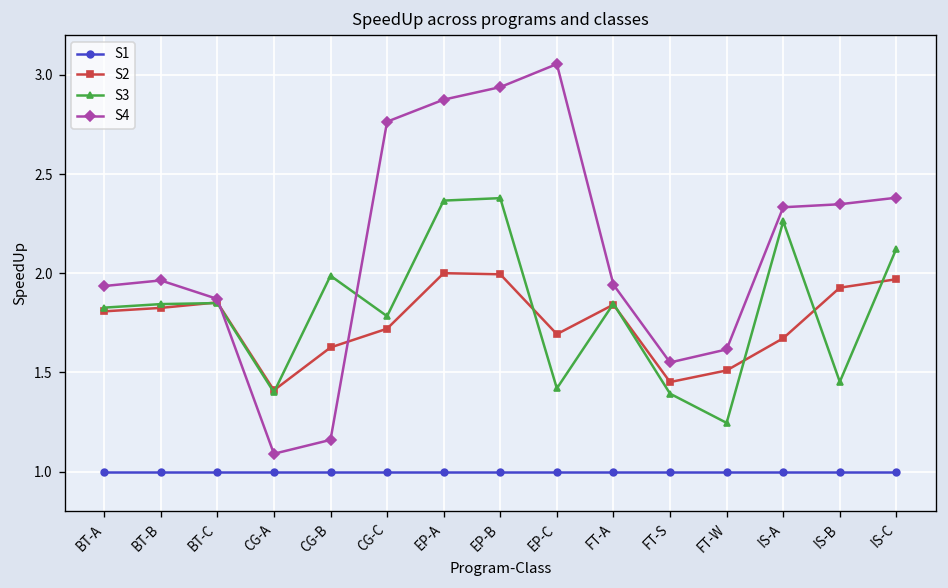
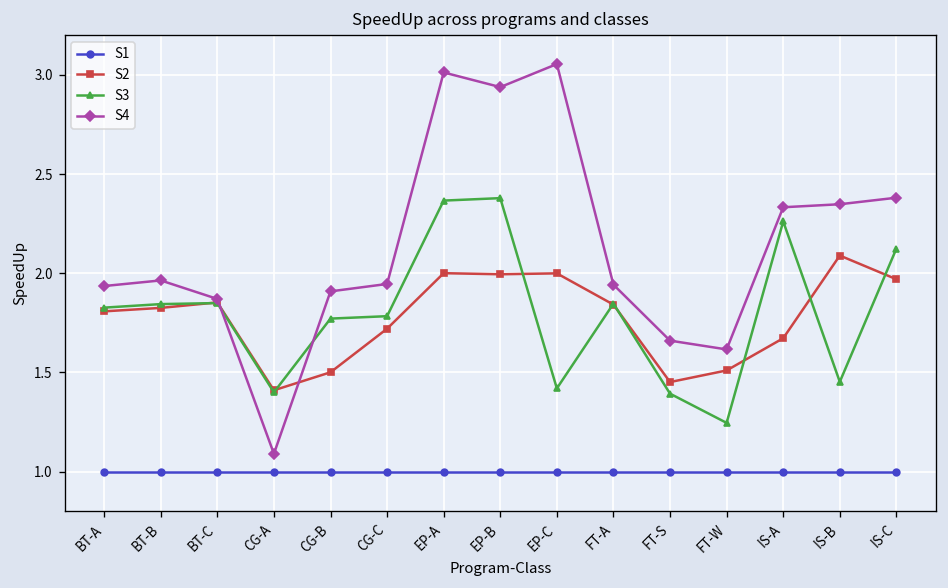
  {
    "S1": {
      "BT-A": 1.00,
      "BT-B": 1.00,
      "BT-C": 1.00,
      "CG-A": 1.00,
      "CG-B": 1.00,
      "CG-C": 1.00,
      "EP-A": 1.00,
      "EP-B": 1.00,
      "EP-C": 1.00,
      "FT-A": 1.00,
      "FT-S": 1.00,
      "FT-W": 1.00,
      "IS-A": 1.00,
      "IS-B": 1.00,
      "IS-C": 1.00
    },
    "S2": {
      "BT-A": 1.81,
      "BT-B": 1.83,
-     "CG-B": 1.63,
+     "CG-B": 1.50,
      "CG-C": 1.72,
      "EP-A": 2.00,
      "EP-B": 1.99,
-     "EP-C": 1.69,
+     "EP-C": 2.00,
      "FT-S": 1.45,
      "FT-W": 1.51,
      "IS-A": 1.67,
-     "IS-B": 1.93,
+     "IS-B": 2.09,
      "IS-C": 1.97
    },
    "S3": {
      "BT-A": 1.83,
      "BT-B": 1.84,
-     "CG-B": 1.99,
+     "CG-B": 1.77,
      "CG-C": 1.78,
      "EP-A": 2.37,
      "EP-B": 2.38,
      "EP-C": 1.42,
      "FT-S": 1.39,
      "FT-W": 1.25,
      "IS-A": 2.26,
      "IS-B": 1.45,
      "IS-C": 2.12
    },
    "S4": {
      "BT-A": 1.94,
      "BT-B": 1.96,
      "BT-C": 1.87,
      "CG-A": 1.09,
-     "CG-B": 1.16,
-     "CG-C": 2.76,
-     "EP-A": 2.88,
+     "CG-B": 1.91,
+     "CG-C": 1.95,
+     "EP-A": 3.01,
      "EP-B": 2.94,
      "EP-C": 3.05,
      "FT-A": 1.94,
-     "FT-S": 1.55,
+     "FT-S": 1.66,
      "FT-W": 1.62,
      "IS-A": 2.33,
      "IS-B": 2.35,
      "IS-C": 2.38
    }
  }
